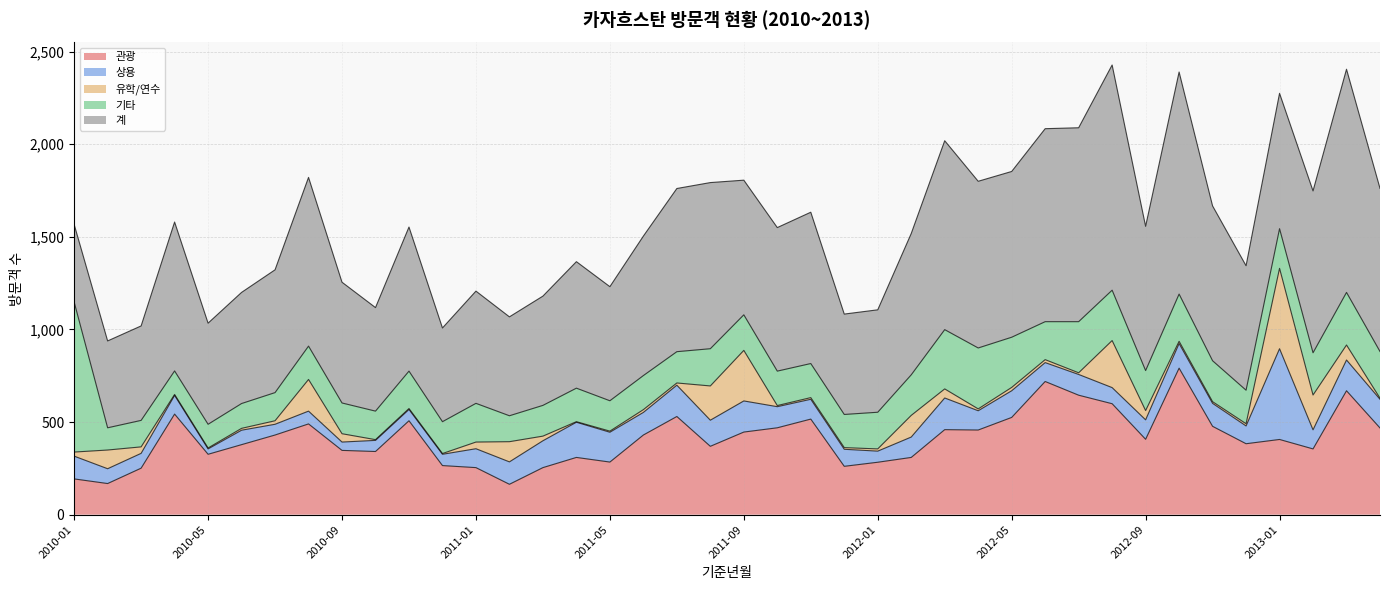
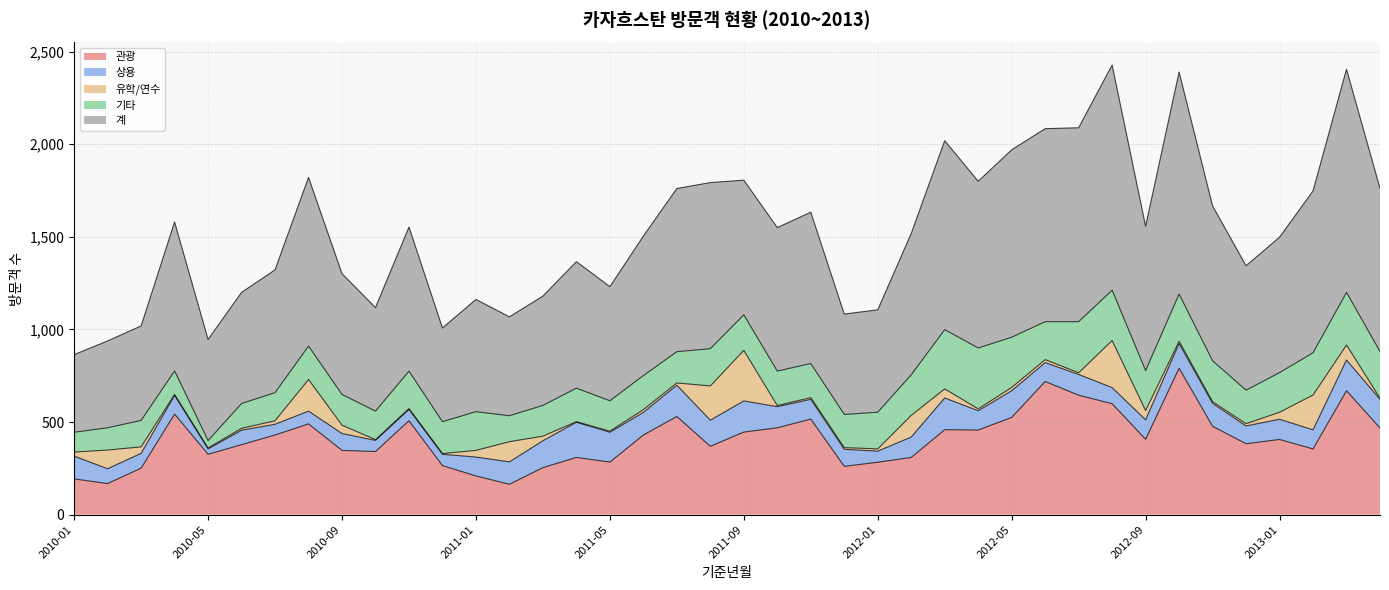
  {
    "관광": {
      "2010-01": "190",
      "2010-05": "330",
      "2010-09": "350",
-     "2011-01": "250",
+     "2011-01": "210",
      "2011-05": "280",
      "2011-09": "450",
      "2012-01": "280",
      "2012-05": "530",
      "2012-09": "410",
      "2013-01": "410"
    },
    "상용": {
      "2010-01": "120",
-     "2010-09": "50",
+     "2010-09": "90",
      "2011-01": "100",
      "2011-09": "170",
      "2012-05": "140",
      "2012-09": "110",
-     "2013-01": "490"
+     "2013-01": "110"
    },
    "유학/연수": {
      "2010-01": "20",
      "2010-09": "50",
      "2011-01": "40",
      "2011-09": "270",
      "2012-05": "20",
      "2012-09": "50",
-     "2013-01": "430"
+     "2013-01": "40"
    },
    "기타": {
-     "2010-01": "810",
-     "2010-05": "130",
+     "2010-01": "110",
+     "2010-05": "40",
      "2010-09": "170",
      "2011-01": "210",
      "2011-05": "160",
      "2011-09": "190",
      "2012-01": "200",
      "2012-05": "270",
      "2012-09": "220",
      "2013-01": "210"
    },
    "계": {
      "2010-01": "420",
      "2010-05": "550",
      "2010-09": "650",
      "2011-01": "610",
      "2011-05": "620",
      "2011-09": "730",
      "2012-01": "550",
-     "2012-05": "900",
+     "2012-05": "1,010",
      "2012-09": "780",
      "2013-01": "730"
    }
  }
